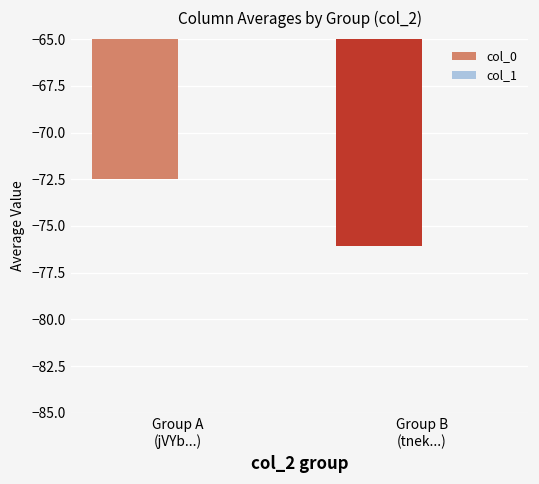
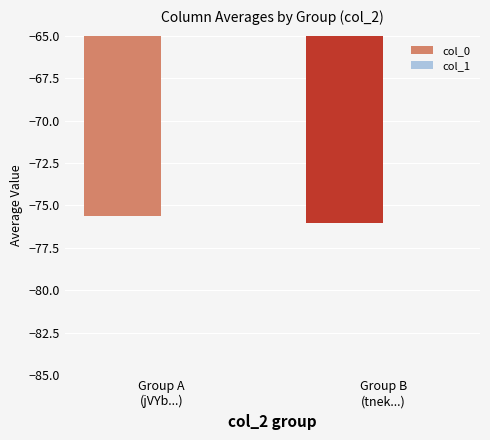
  {
    "col_0": {
-     "Group A (jVYb...)": -72.5,
+     "Group A (jVYb...)": -75.6,
      "Group B (tnek...)": -76.1
    }
  }
